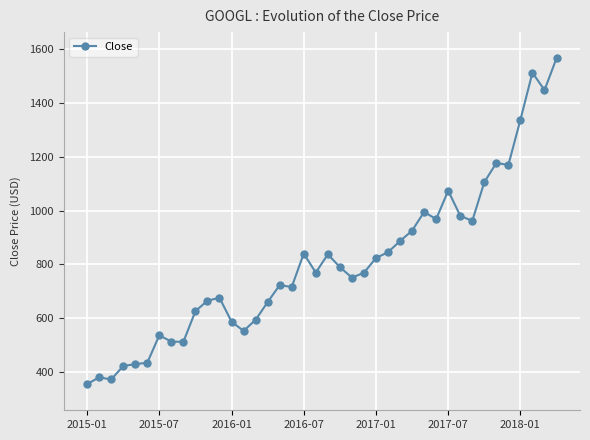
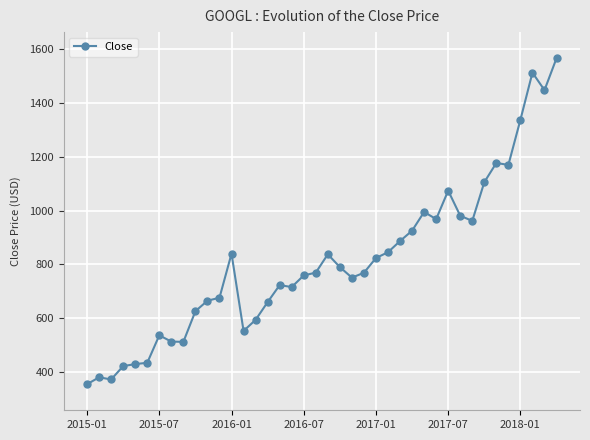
  {
    "2015-01": 350,
    "2015-07": 540,
-   "2016-01": 590,
-   "2016-07": 840,
+   "2016-01": 840,
+   "2016-07": 760,
    "2017-01": 820,
    "2017-07": 1070,
    "2018-01": 1340
  }
